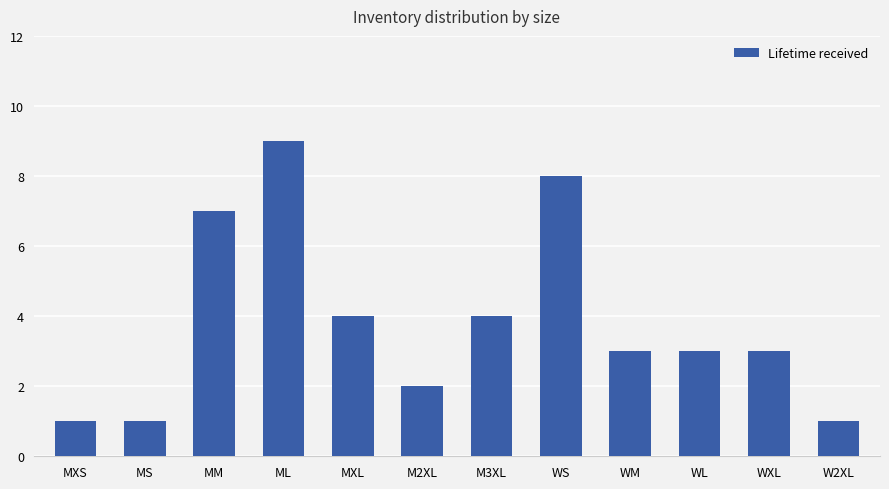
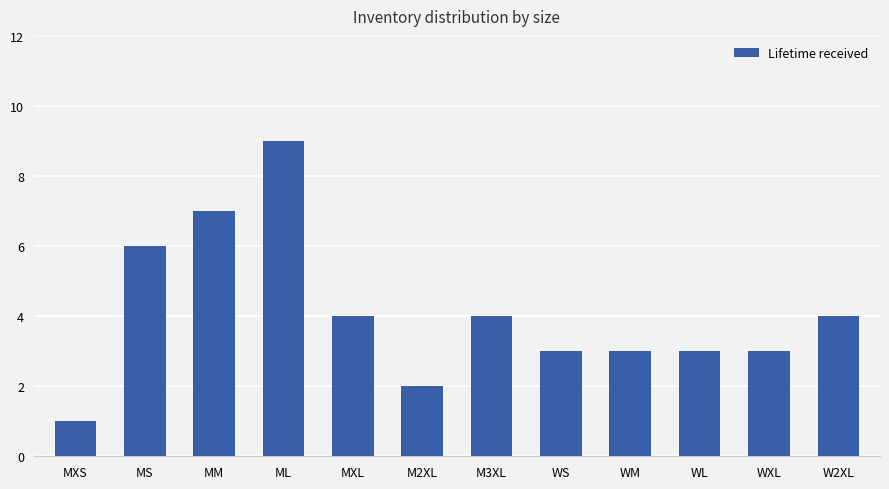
  {
    "MXS": 1,
-   "MS": 1,
+   "MS": 6,
    "MM": 7,
    "ML": 9,
    "MXL": 4,
    "M2XL": 2,
    "M3XL": 4,
-   "WS": 8,
+   "WS": 3,
    "WM": 3,
    "WL": 3,
    "WXL": 3,
-   "W2XL": 1
+   "W2XL": 4
  }
